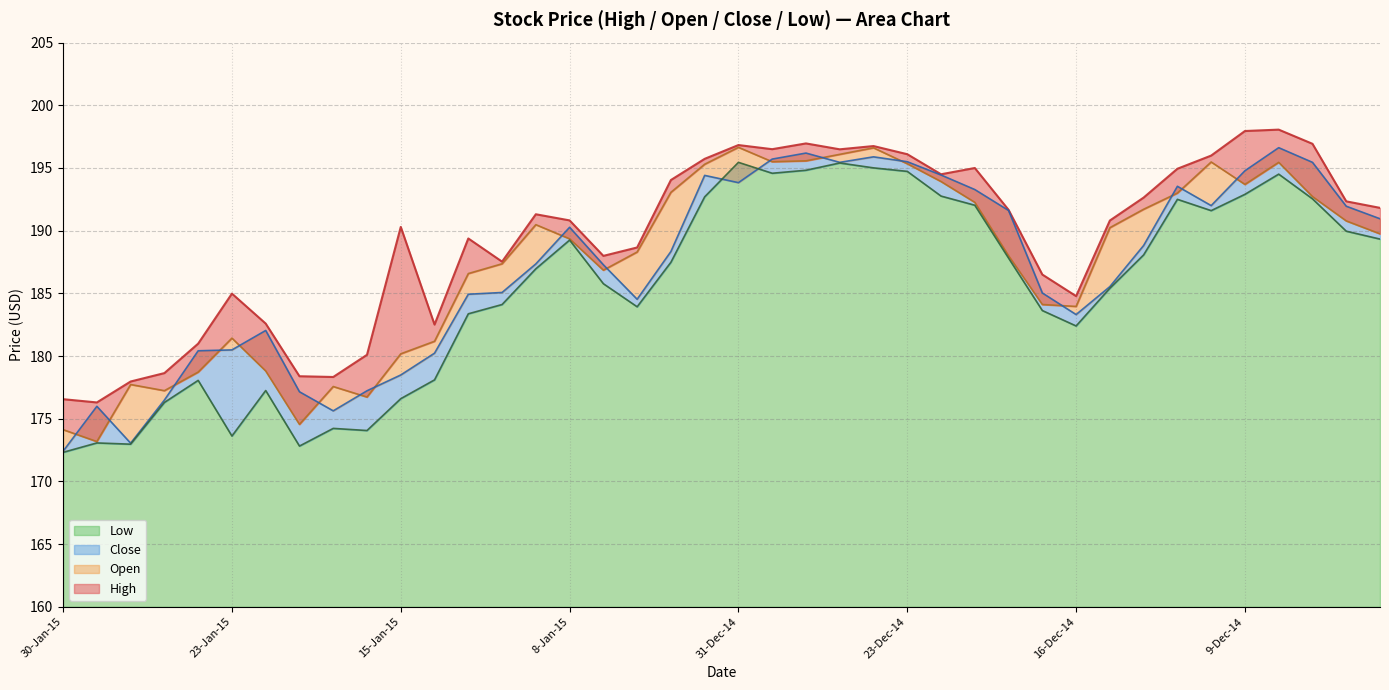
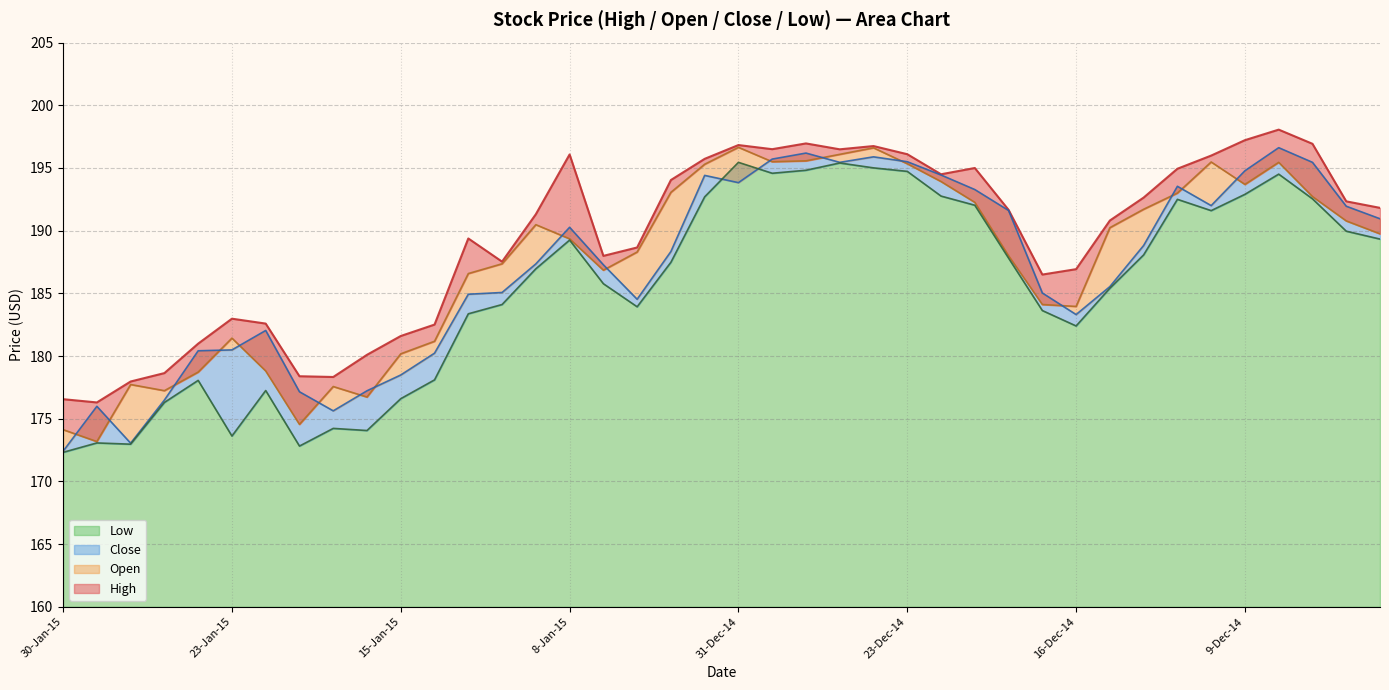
  {
    "High": {
      "30-Jan-15": 176.6,
-     "23-Jan-15": 185.0,
-     "15-Jan-15": 190.3,
-     "8-Jan-15": 190.8,
+     "23-Jan-15": 183.0,
+     "15-Jan-15": 181.6,
+     "8-Jan-15": 196.1,
      "23-Dec-14": 196.1,
-     "16-Dec-14": 184.8,
-     "9-Dec-14": 198.0
+     "16-Dec-14": 186.9,
+     "9-Dec-14": 197.2
    },
    "Low": {
      "23-Jan-15": 173.6,
      "15-Jan-15": 176.6,
      "23-Dec-14": 194.7,
      "16-Dec-14": 182.4,
      "9-Dec-14": 192.9
    }
  }
